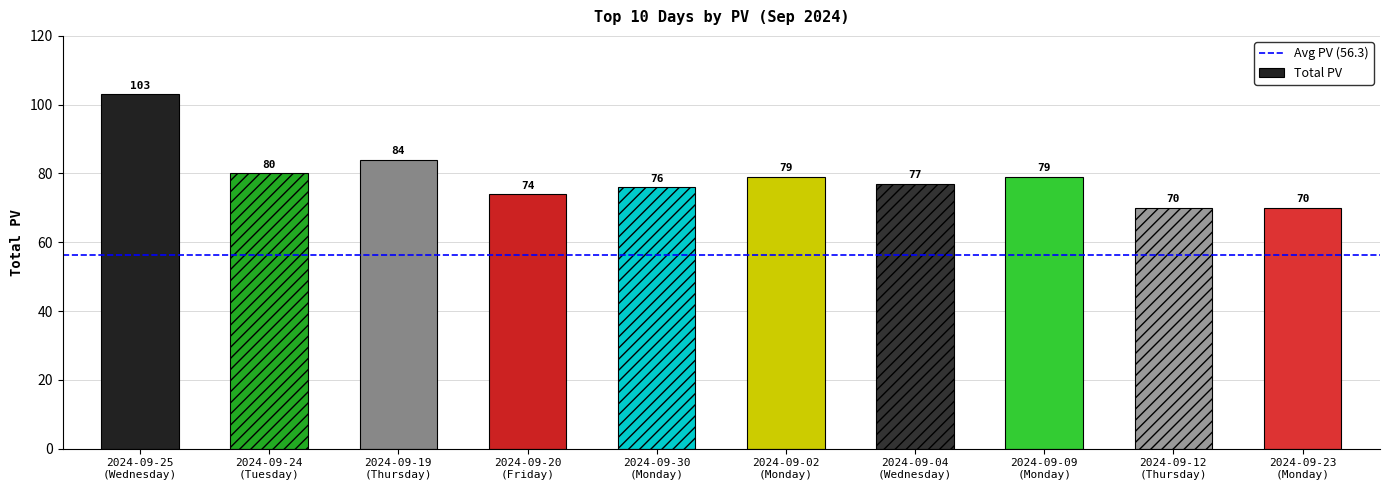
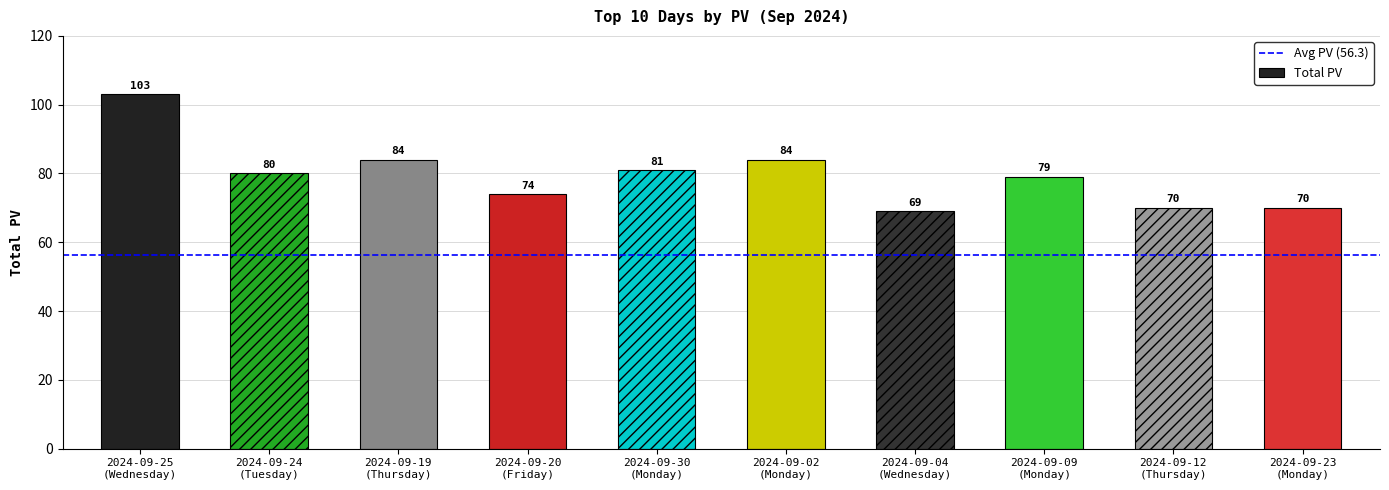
  {
    "2024-09-25 (Wednesday)": 103,
    "2024-09-24 (Tuesday)": 80,
    "2024-09-19 (Thursday)": 84,
    "2024-09-20 (Friday)": 74,
-   "2024-09-30 (Monday)": 76,
-   "2024-09-02 (Monday)": 79,
-   "2024-09-04 (Wednesday)": 77,
+   "2024-09-30 (Monday)": 81,
+   "2024-09-02 (Monday)": 84,
+   "2024-09-04 (Wednesday)": 69,
    "2024-09-09 (Monday)": 79,
    "2024-09-12 (Thursday)": 70,
    "2024-09-23 (Monday)": 70
  }
